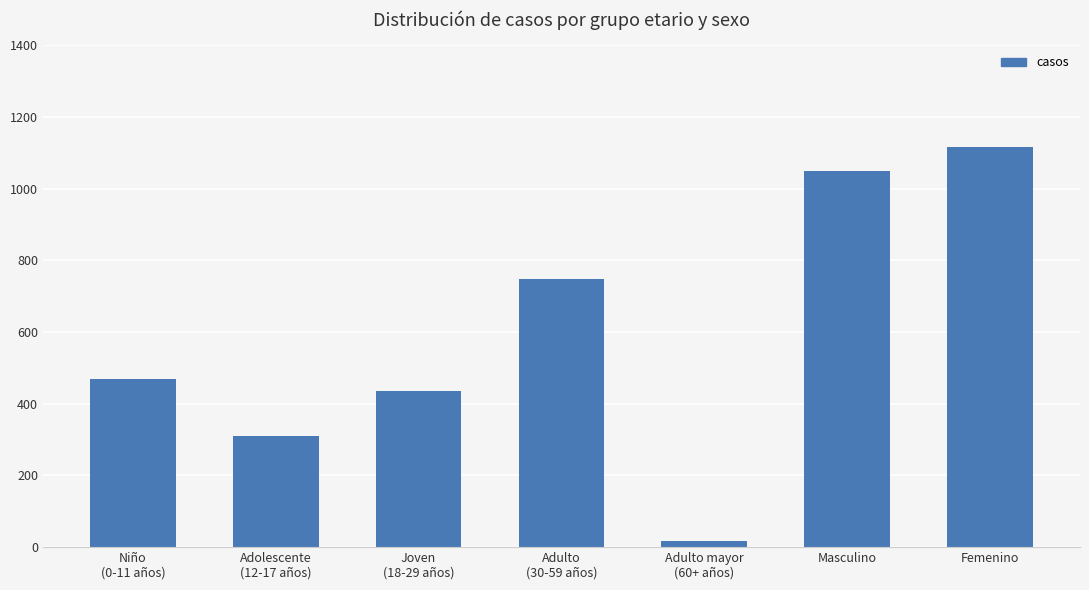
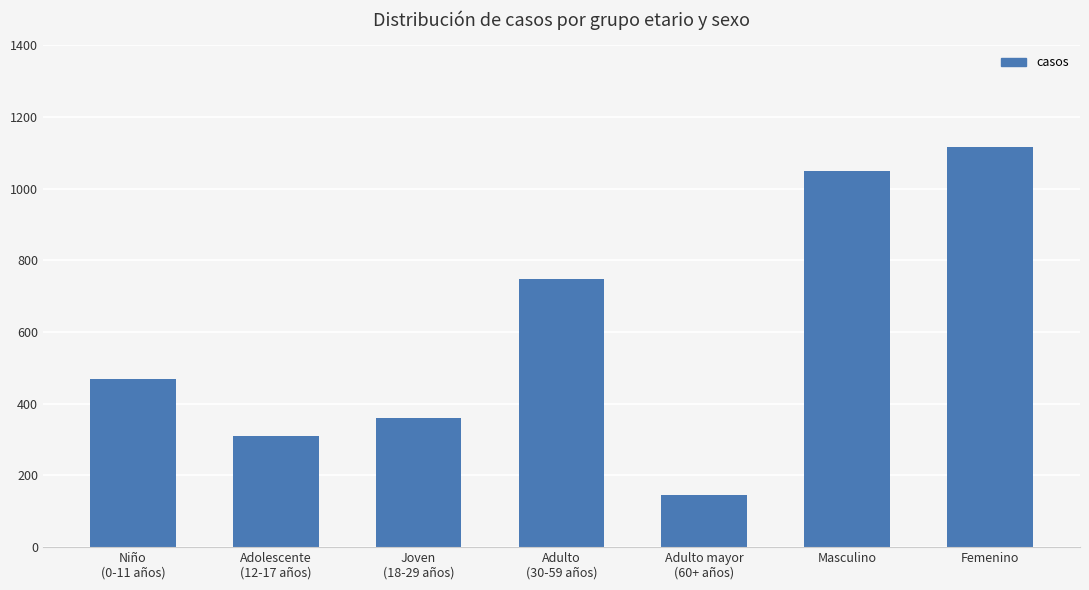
  {
    "Niño (0-11 años)": 470,
    "Adolescente (12-17 años)": 310,
-   "Joven (18-29 años)": 440,
+   "Joven (18-29 años)": 360,
    "Adulto (30-59 años)": 750,
-   "Adulto mayor (60+ años)": 20,
+   "Adulto mayor (60+ años)": 150,
    "Masculino": 1050,
    "Femenino": 1120
  }
